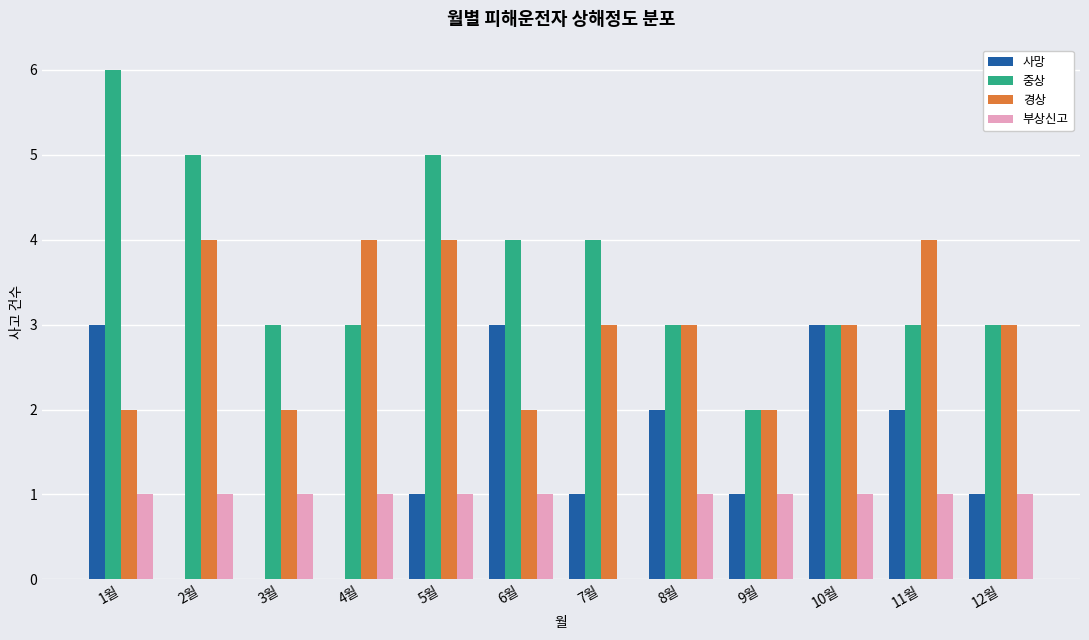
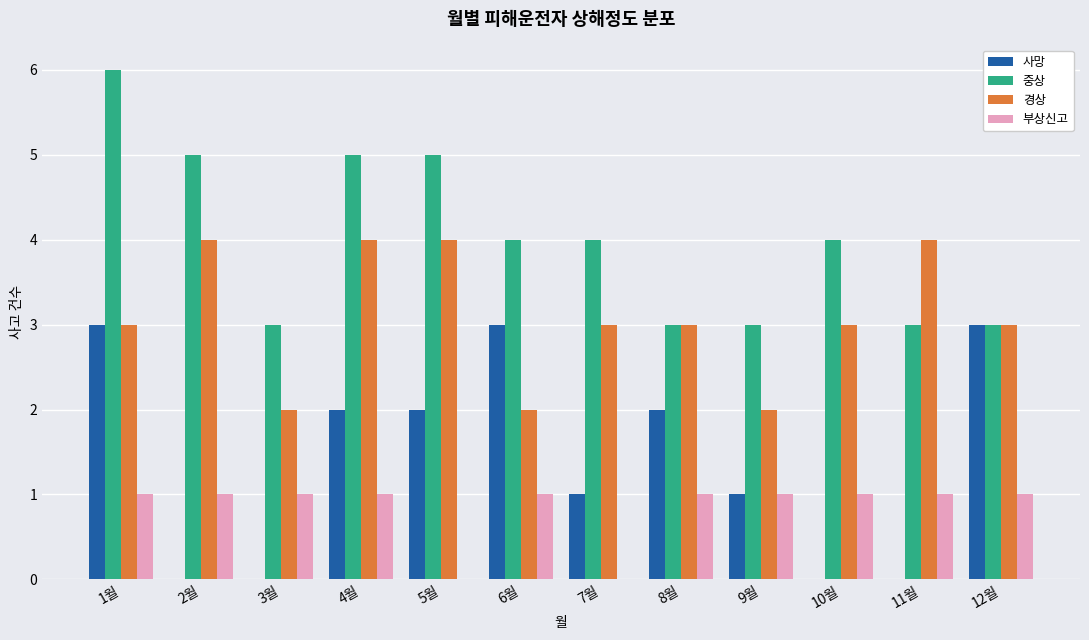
  {
    "사망": {
      "1월": 3,
      "2월": 0,
      "3월": 0,
-     "4월": 0,
-     "5월": 1,
+     "4월": 2,
+     "5월": 2,
      "6월": 3,
      "7월": 1,
      "8월": 2,
      "9월": 1,
-     "10월": 3,
-     "11월": 2,
-     "12월": 1
+     "10월": 0,
+     "11월": 0,
+     "12월": 3
    },
    "중상": {
      "1월": 6,
      "2월": 5,
      "3월": 3,
-     "4월": 3,
+     "4월": 5,
      "5월": 5,
      "6월": 4,
      "7월": 4,
      "8월": 3,
-     "9월": 2,
-     "10월": 3,
+     "9월": 3,
+     "10월": 4,
      "11월": 3,
      "12월": 3
    },
    "경상": {
-     "1월": 2,
+     "1월": 3,
      "2월": 4,
      "3월": 2,
      "4월": 4,
      "5월": 4,
      "6월": 2,
      "7월": 3,
      "8월": 3,
      "9월": 2,
      "10월": 3,
      "11월": 4,
      "12월": 3
    },
    "부상신고": {
      "1월": 1,
      "2월": 1,
      "3월": 1,
      "4월": 1,
-     "5월": 1,
+     "5월": 0,
      "6월": 1,
      "7월": 0,
      "8월": 1,
      "9월": 1,
      "10월": 1,
      "11월": 1,
      "12월": 1
    }
  }
